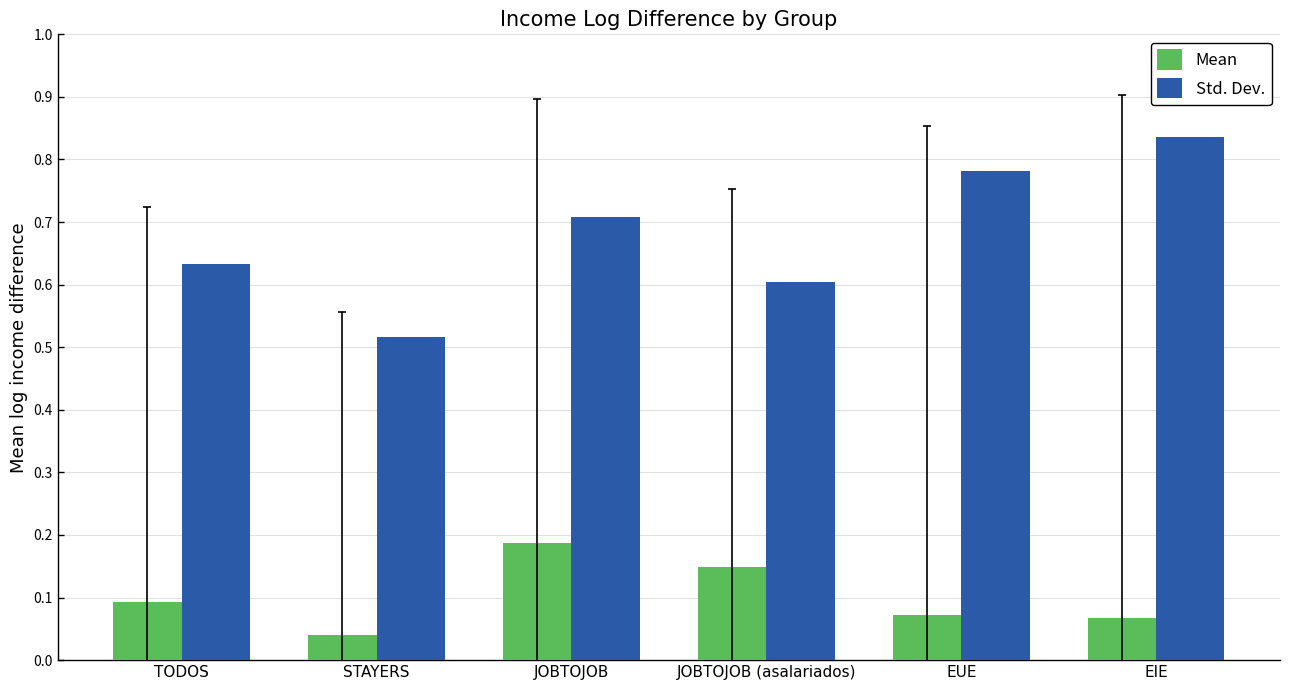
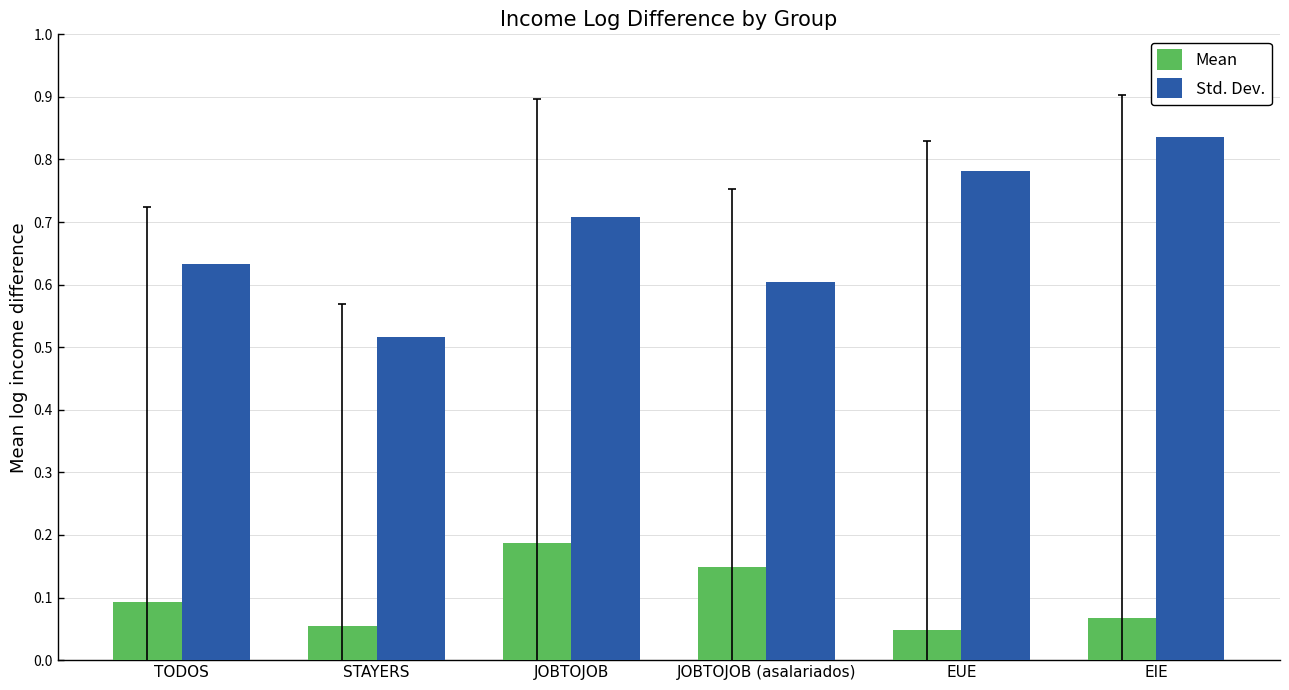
  {
    "Mean": {
      "TODOS": 0.09,
-     "STAYERS": 0.04,
+     "STAYERS": 0.05,
      "JOBTOJOB": 0.19,
      "JOBTOJOB (asalariados)": 0.15,
-     "EUE": 0.07,
+     "EUE": 0.05,
      "EIE": 0.07
    }
  }
